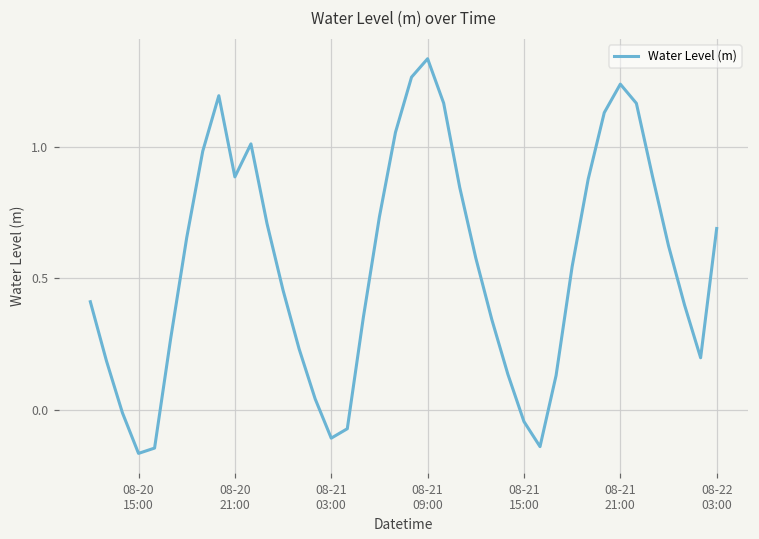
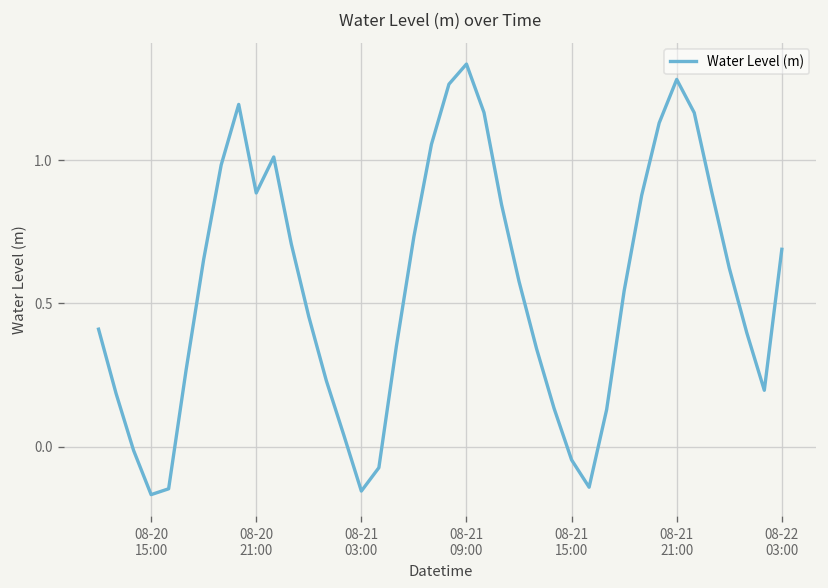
  {
    "08-20 15:00": -0.17,
    "08-20 21:00": 0.89,
-   "08-21 03:00": -0.11,
+   "08-21 03:00": -0.15,
    "08-21 09:00": 1.34,
    "08-21 15:00": -0.05,
-   "08-21 21:00": 1.24,
+   "08-21 21:00": 1.28,
    "08-22 03:00": 0.69
  }
